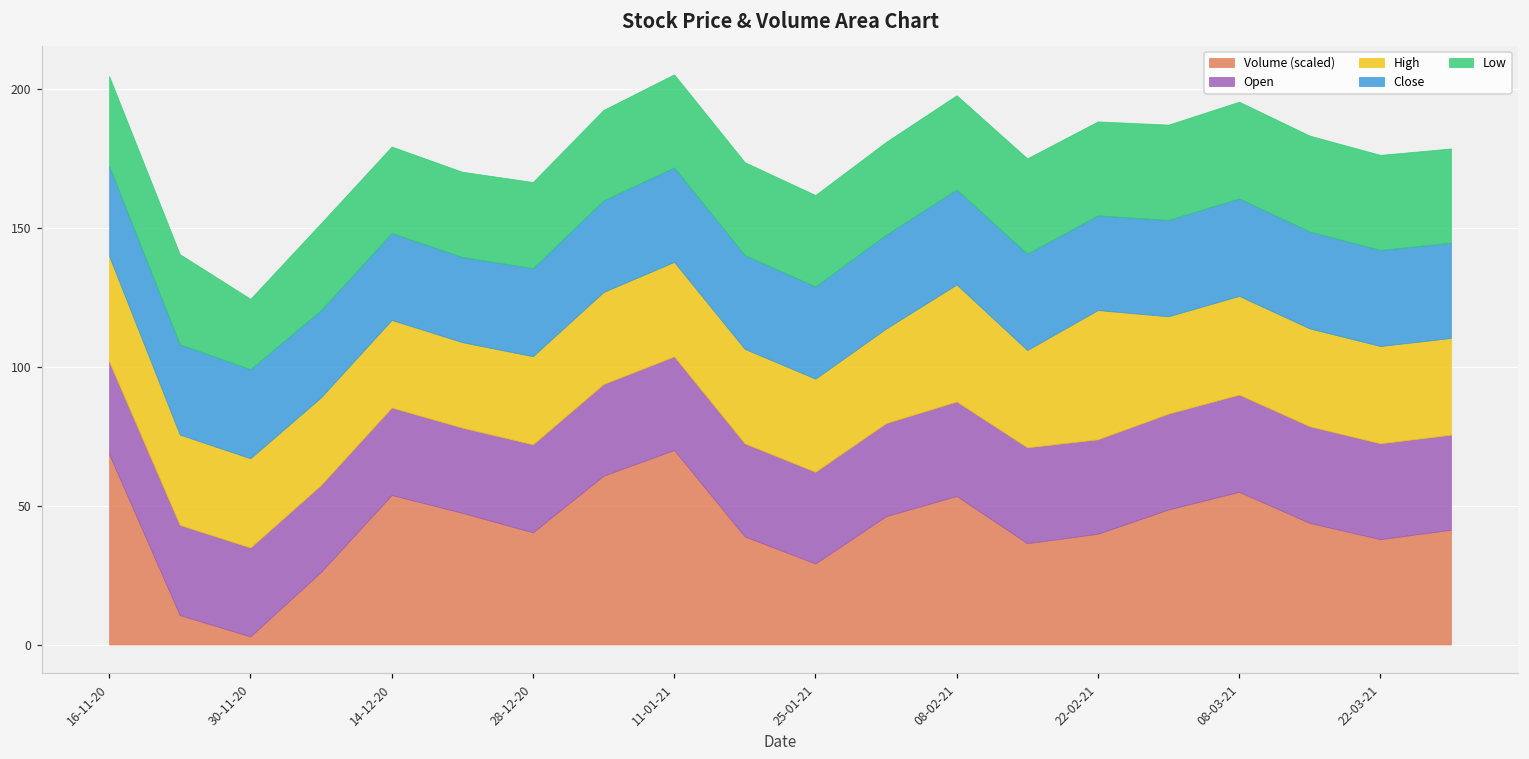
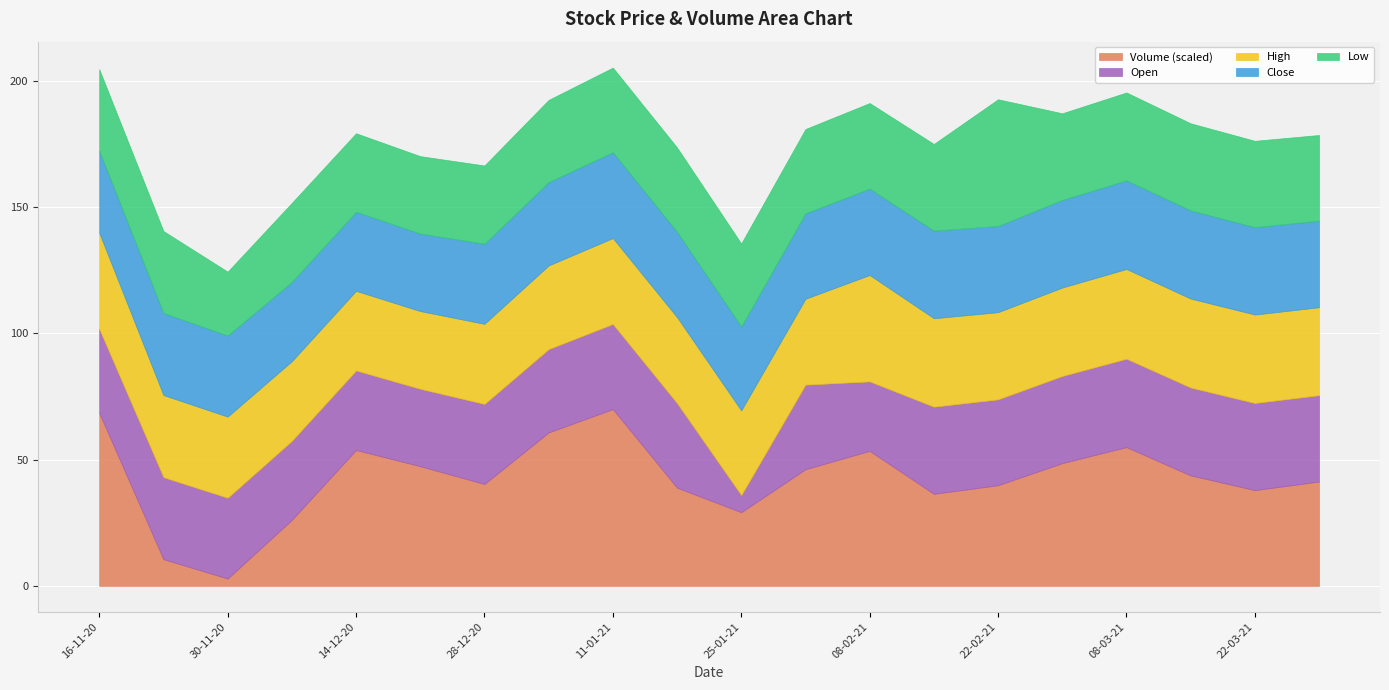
  {
    "Volume (scaled)": {
      "16-11-20": 68,
      "30-11-20": 3,
      "14-12-20": 54,
      "28-12-20": 40,
      "11-01-21": 70,
      "25-01-21": 29,
      "08-02-21": 53,
      "22-02-21": 40,
      "08-03-21": 55,
      "22-03-21": 38
    },
    "Open": {
      "16-11-20": 33,
      "30-11-20": 32,
      "14-12-20": 32,
      "28-12-20": 32,
      "11-01-21": 34,
-     "25-01-21": 33,
-     "08-02-21": 34,
+     "25-01-21": 7,
+     "08-02-21": 28,
      "22-02-21": 34,
      "08-03-21": 35,
      "22-03-21": 34
    },
    "High": {
      "16-11-20": 38,
      "30-11-20": 32,
      "14-12-20": 32,
      "28-12-20": 32,
      "11-01-21": 34,
      "25-01-21": 34,
      "08-02-21": 42,
-     "22-02-21": 47,
+     "22-02-21": 35,
      "08-03-21": 36,
      "22-03-21": 35
    },
    "Close": {
      "16-11-20": 33,
      "30-11-20": 32,
      "14-12-20": 31,
      "28-12-20": 32,
      "11-01-21": 34,
      "25-01-21": 33,
      "08-02-21": 34,
      "22-02-21": 34,
      "08-03-21": 35,
      "22-03-21": 35
    },
    "Low": {
      "16-11-20": 32,
      "30-11-20": 25,
      "14-12-20": 31,
      "28-12-20": 31,
      "11-01-21": 34,
      "25-01-21": 33,
      "08-02-21": 34,
-     "22-02-21": 34,
+     "22-02-21": 50,
      "08-03-21": 35,
      "22-03-21": 34
    }
  }
